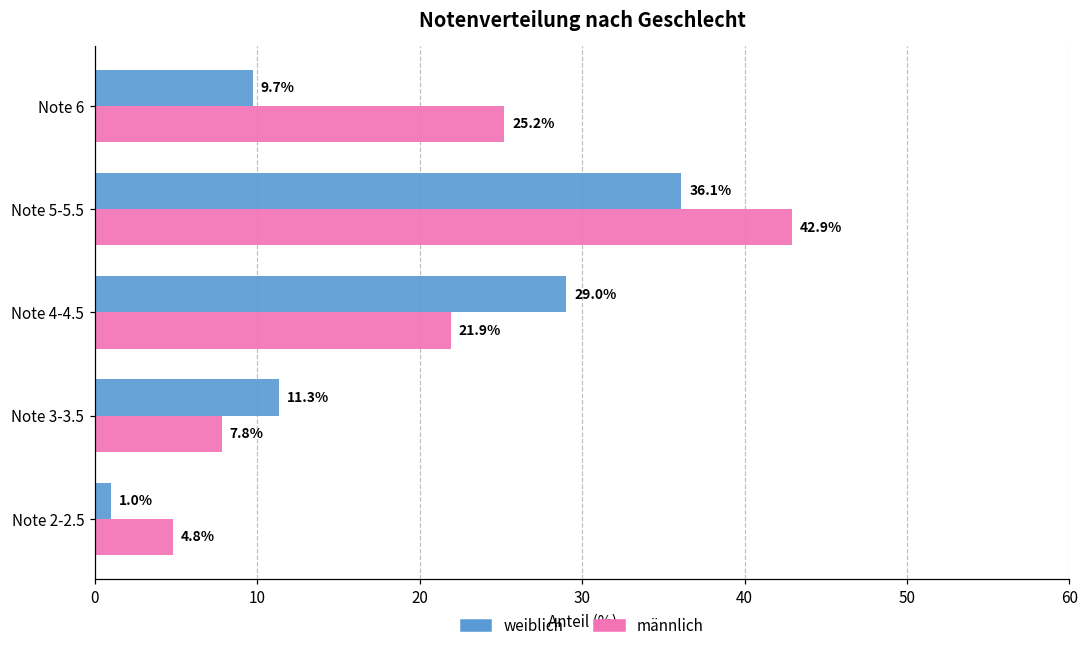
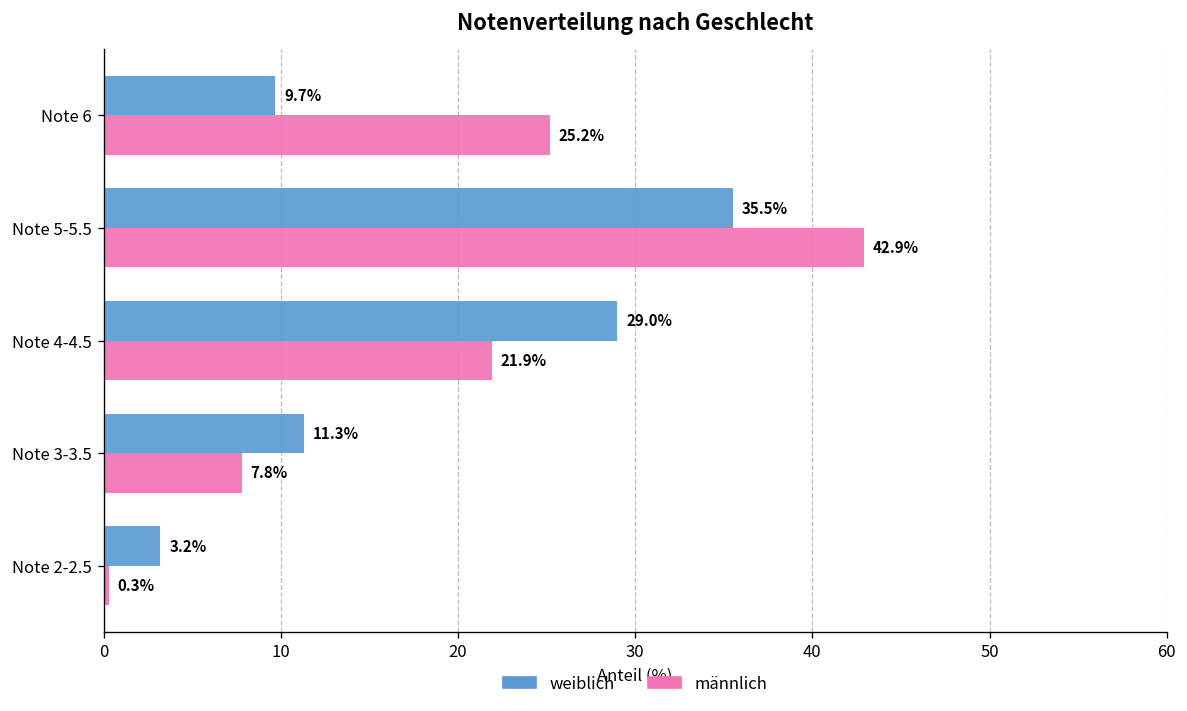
  {
    "weiblich": {
      "Note 6": "9.7%",
-     "Note 5-5.5": "36.1%",
+     "Note 5-5.5": "35.5%",
      "Note 4-4.5": "29.0%",
      "Note 3-3.5": "11.3%",
-     "Note 2-2.5": "1.0%"
+     "Note 2-2.5": "3.2%"
    },
    "männlich": {
      "Note 6": "25.2%",
      "Note 5-5.5": "42.9%",
      "Note 4-4.5": "21.9%",
      "Note 3-3.5": "7.8%",
-     "Note 2-2.5": "4.8%"
+     "Note 2-2.5": "0.3%"
    }
  }
